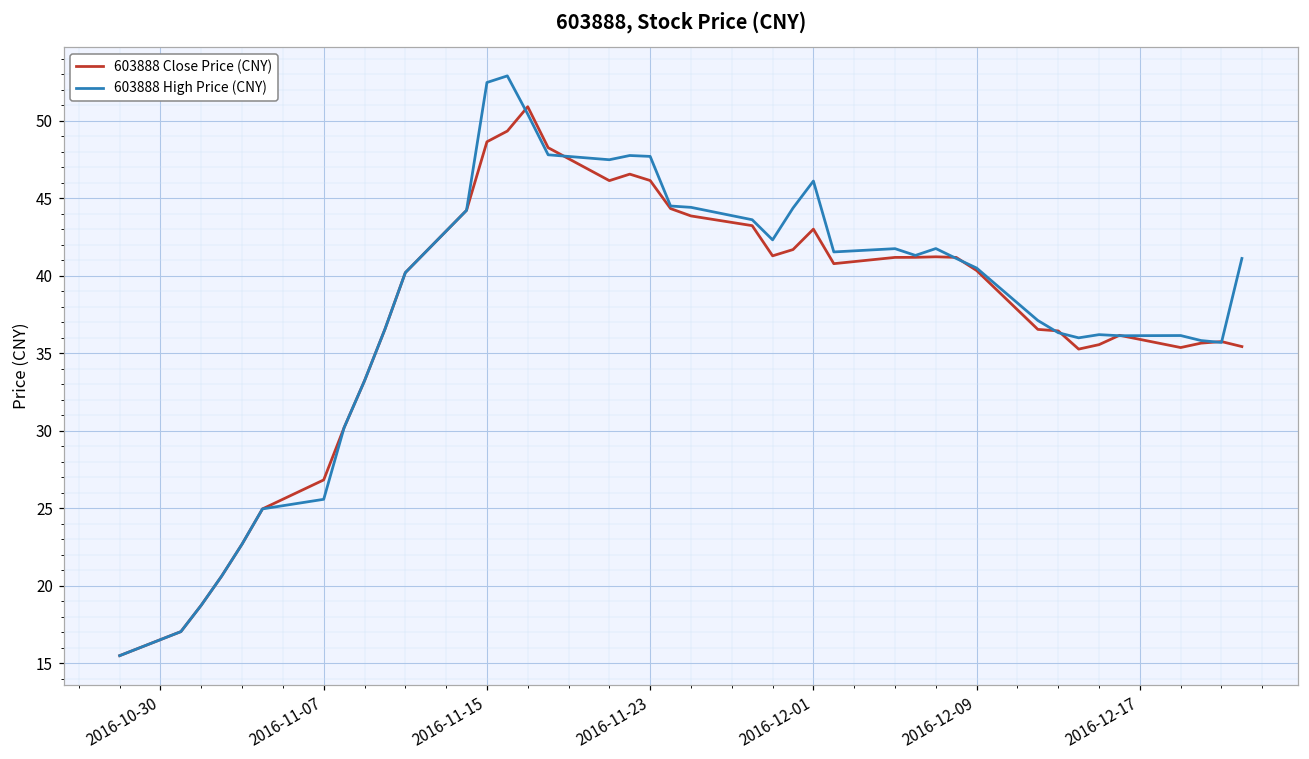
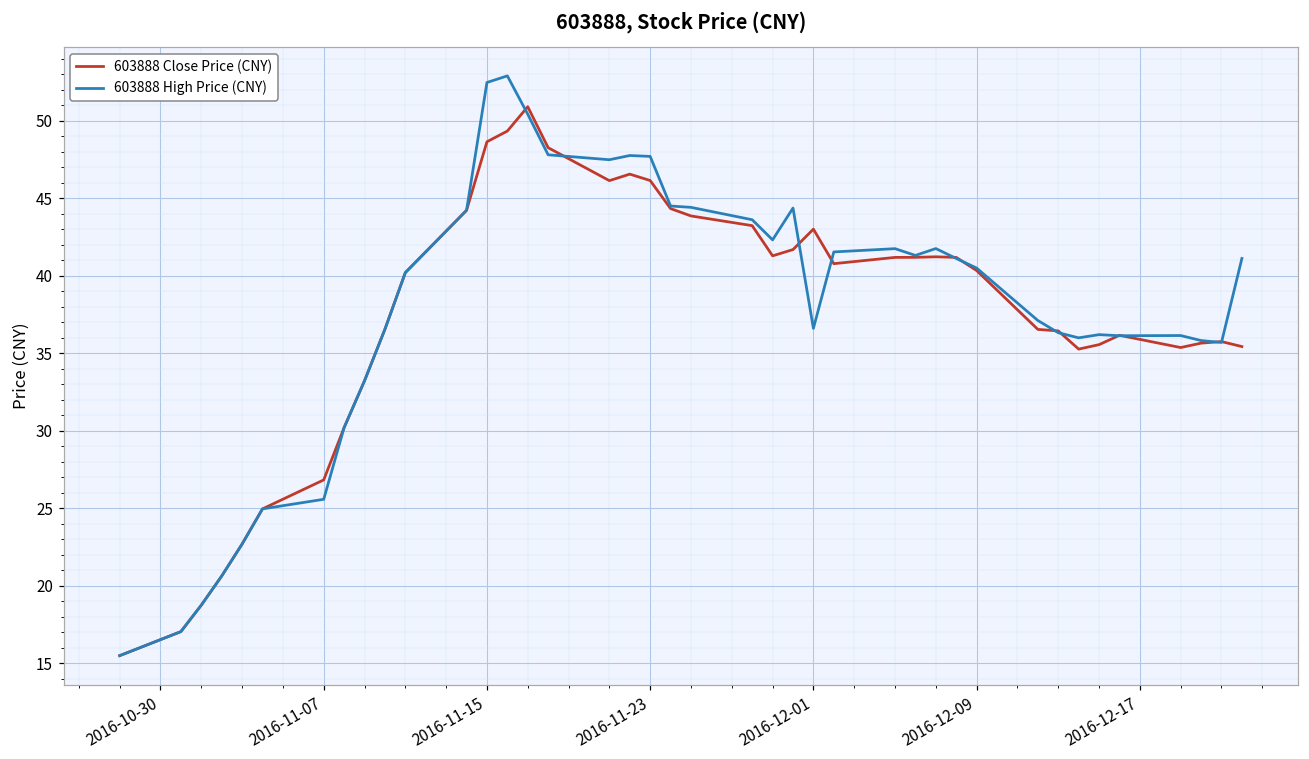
  {
    "603888 Close Price (CNY)": {
      "2016-11-07": 26.8,
      "2016-11-15": 48.6,
      "2016-11-23": 46.1,
      "2016-12-01": 43.0
    },
    "603888 High Price (CNY)": {
      "2016-11-07": 25.6,
      "2016-11-15": 52.5,
      "2016-11-23": 47.7,
-     "2016-12-01": 46.1
+     "2016-12-01": 36.6
    }
  }
